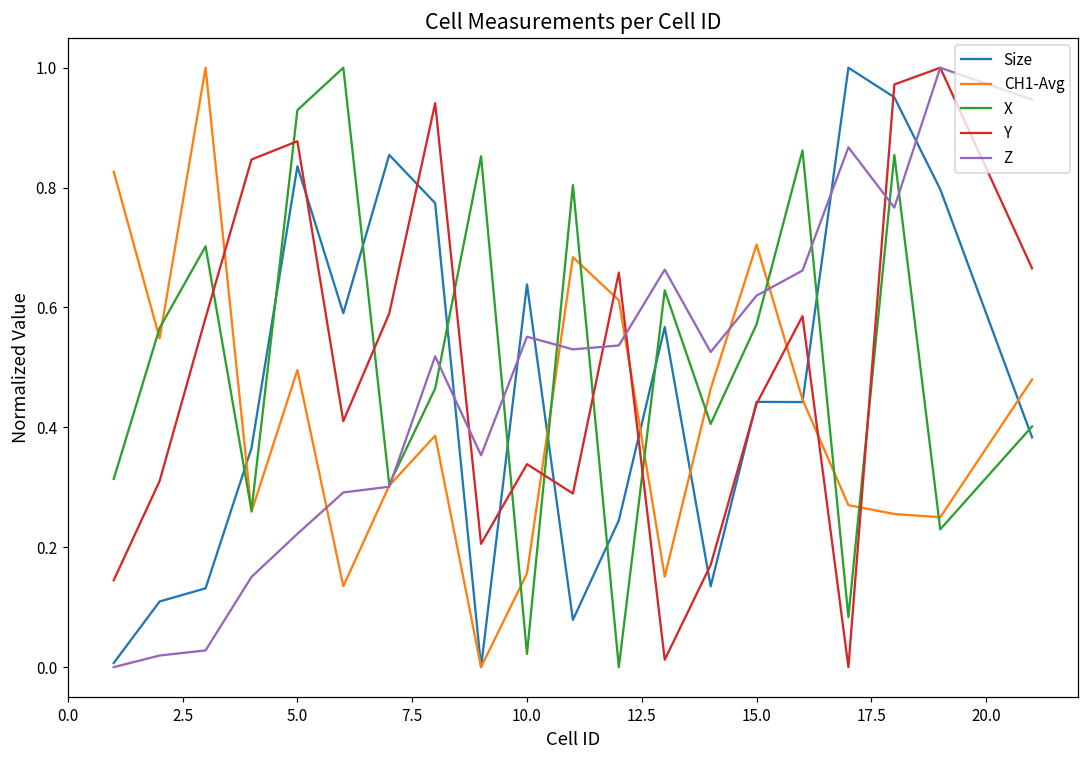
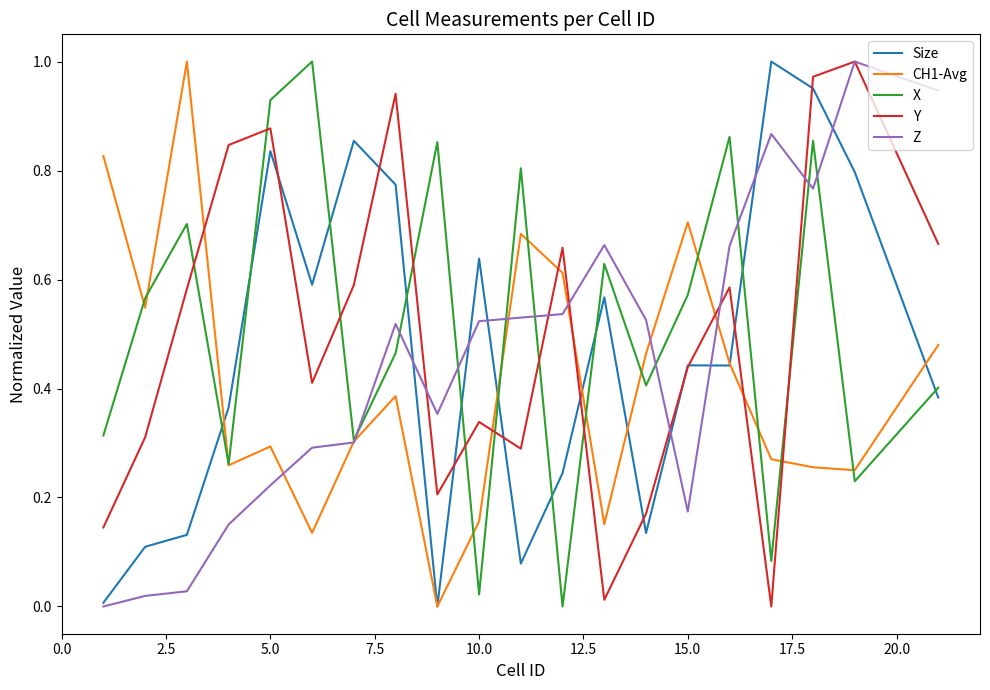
  {
    "Size": {
      "5.0": 0.84,
      "10.0": 0.64
    },
    "CH1-Avg": {
-     "5.0": 0.50,
+     "5.0": 0.29,
      "10.0": 0.16,
      "15.0": 0.70
    },
    "X": {
      "5.0": 0.93,
      "10.0": 0.02,
      "15.0": 0.57
    },
    "Y": {
      "5.0": 0.88,
      "10.0": 0.34
    },
    "Z": {
      "5.0": 0.22,
-     "10.0": 0.55,
-     "15.0": 0.62
+     "10.0": 0.52,
+     "15.0": 0.17
    }
  }
